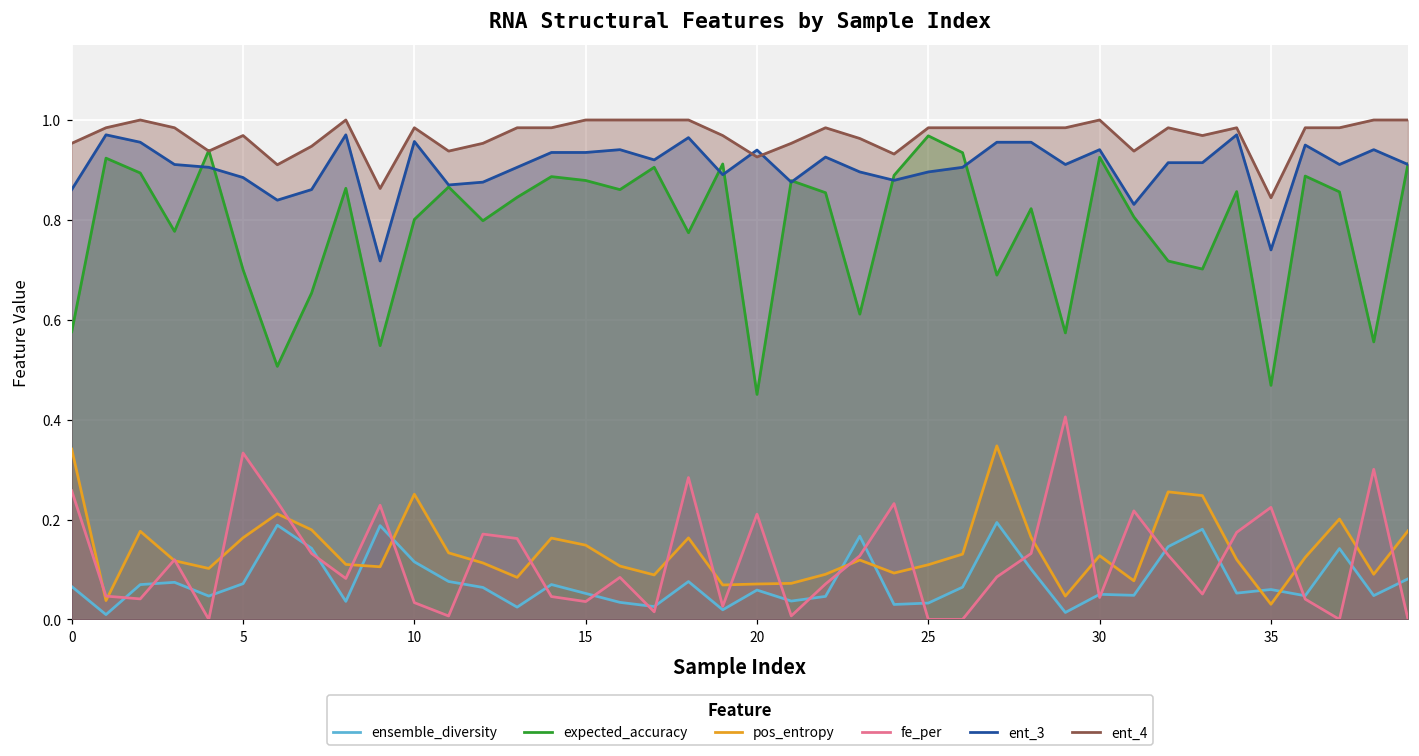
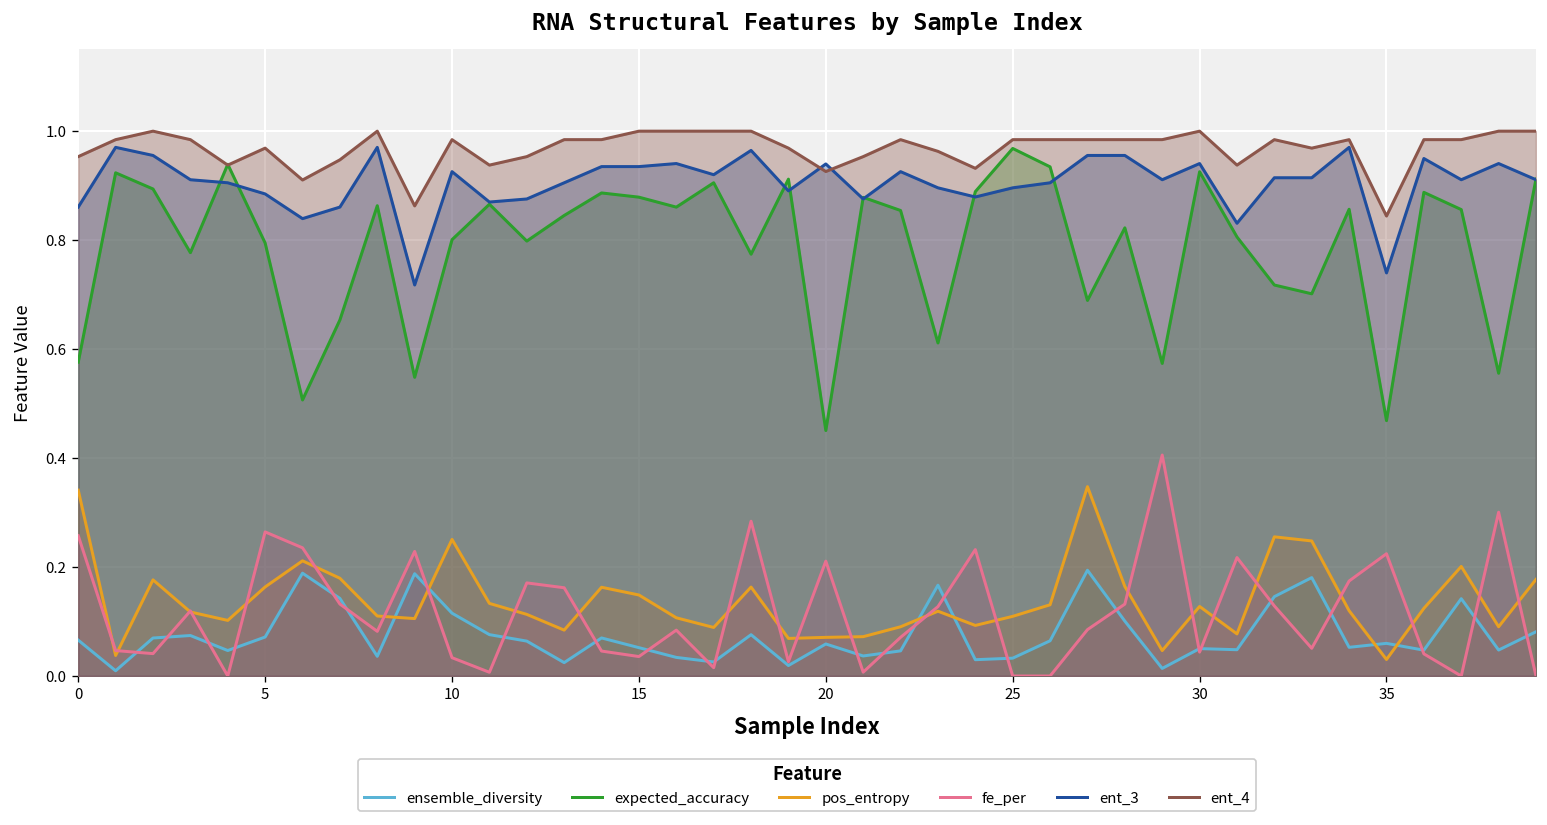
  {
    "ensemble_diversity": {
      "0": 0.07,
      "5": 0.07,
      "10": 0.12,
      "15": 0.05,
      "20": 0.06,
      "25": 0.03,
      "30": 0.05,
      "35": 0.06
    },
    "expected_accuracy": {
      "0": 0.58,
-     "5": 0.70,
+     "5": 0.79,
      "10": 0.80,
      "15": 0.88,
      "20": 0.45,
      "25": 0.97,
      "30": 0.93,
      "35": 0.47
    },
    "pos_entropy": {
      "0": 0.34,
      "5": 0.16,
      "10": 0.25,
      "15": 0.15,
      "20": 0.07,
      "25": 0.11,
      "30": 0.13,
      "35": 0.03
    },
    "fe_per": {
      "0": 0.26,
-     "5": 0.33,
+     "5": 0.26,
      "10": 0.03,
      "15": 0.04,
      "20": 0.21,
      "25": 0.00,
      "30": 0.04,
      "35": 0.22
    },
    "ent_3": {
      "0": 0.86,
      "5": 0.88,
-     "10": 0.96,
+     "10": 0.93,
      "15": 0.93,
      "20": 0.94,
      "25": 0.90,
      "30": 0.94,
      "35": 0.74
    },
    "ent_4": {
      "0": 0.95,
      "5": 0.97,
      "10": 0.98,
      "15": 1.00,
      "20": 0.93,
      "25": 0.98,
      "30": 1.00,
      "35": 0.84
    }
  }
